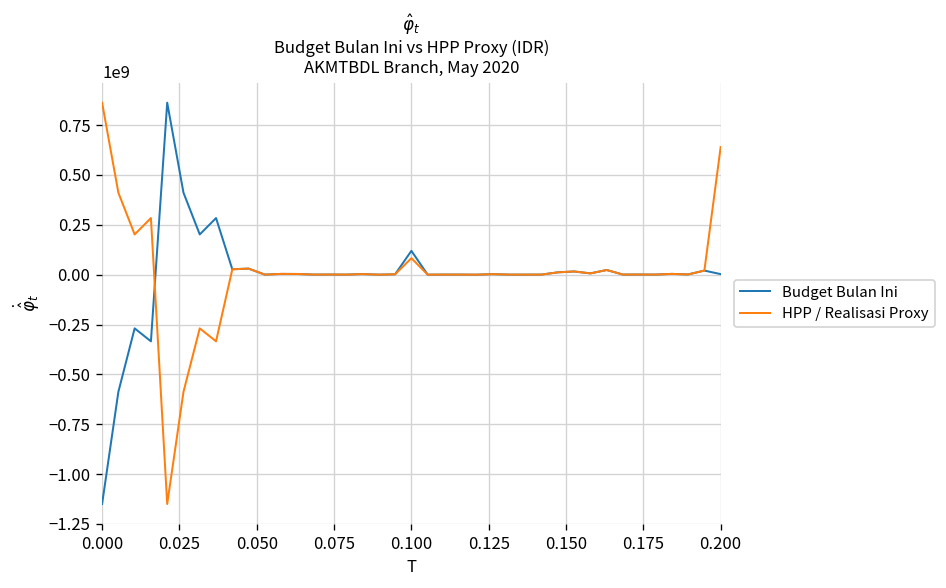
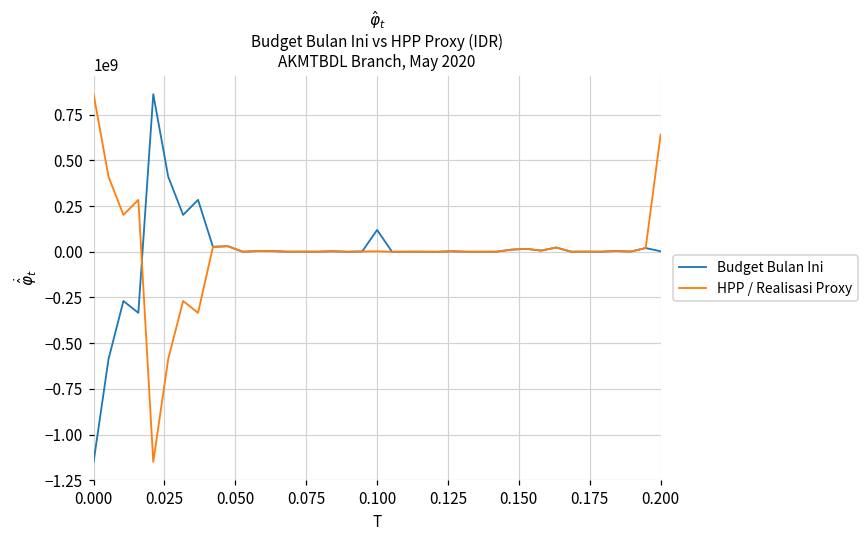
  {
    "Budget Bulan Ini": {
      "0.000": -1150000000,
      "0.100": 120000000,
      "0.200": 0
    },
    "HPP / Realisasi Proxy": {
      "0.000": 860000000,
-     "0.100": 80000000,
+     "0.100": 0,
      "0.200": 640000000
    }
  }
